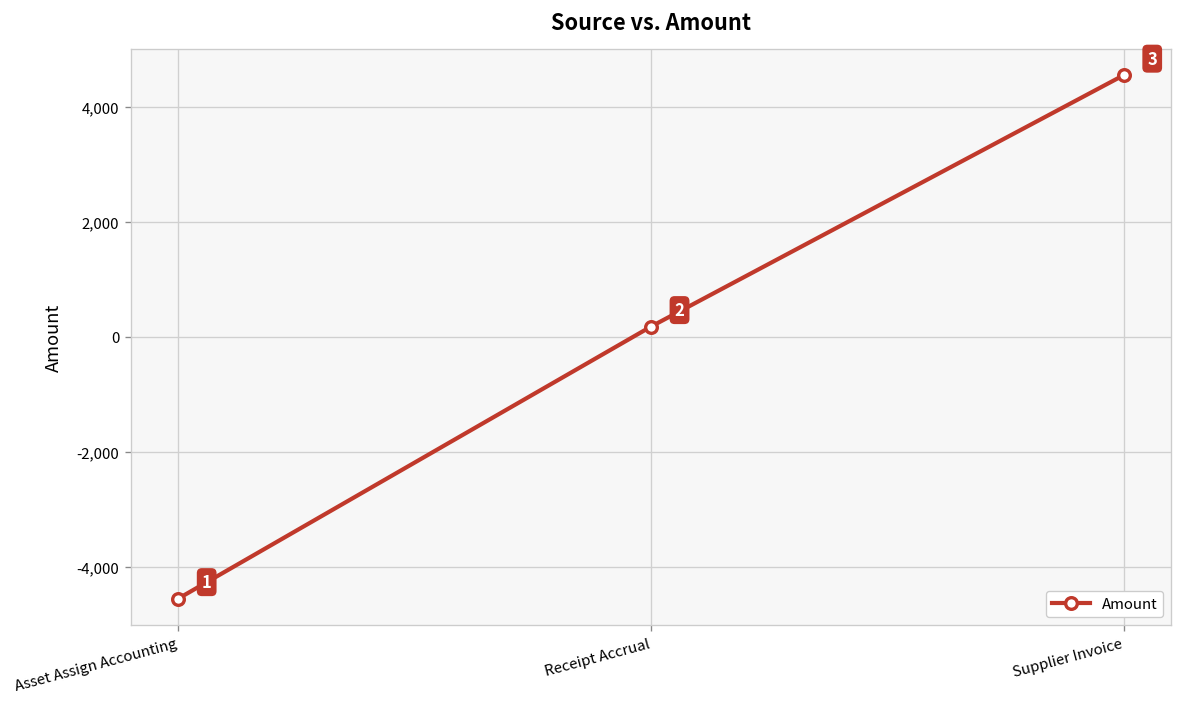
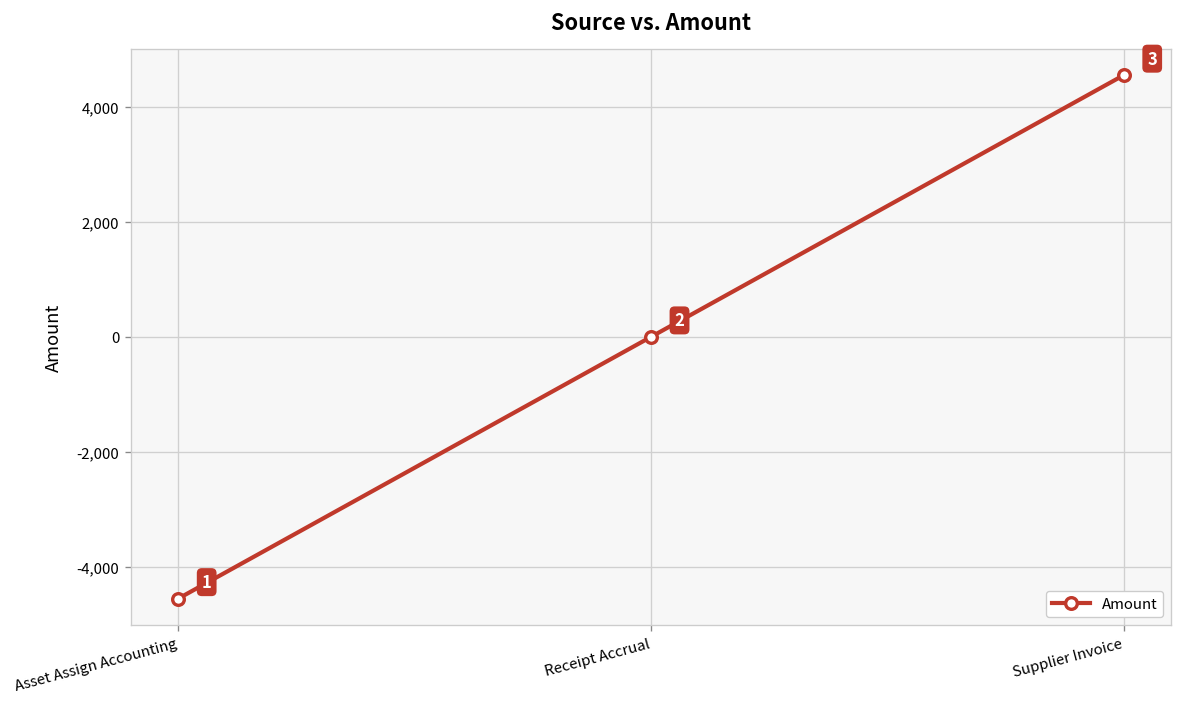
  {
-   "Receipt Accrual": 200
+   "Receipt Accrual": 0
  }
